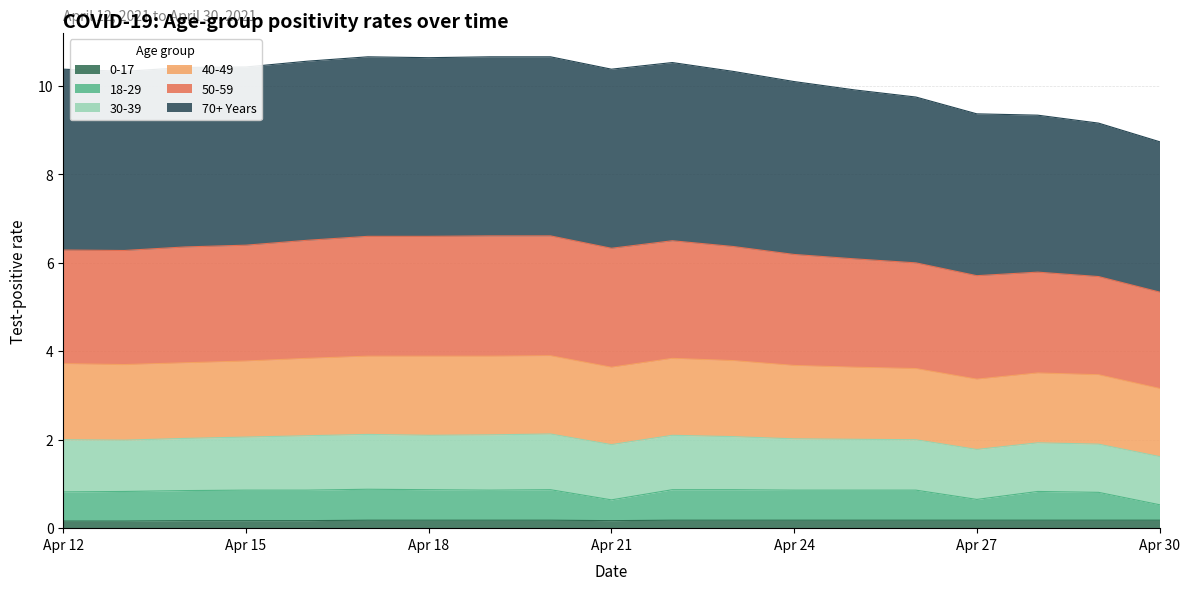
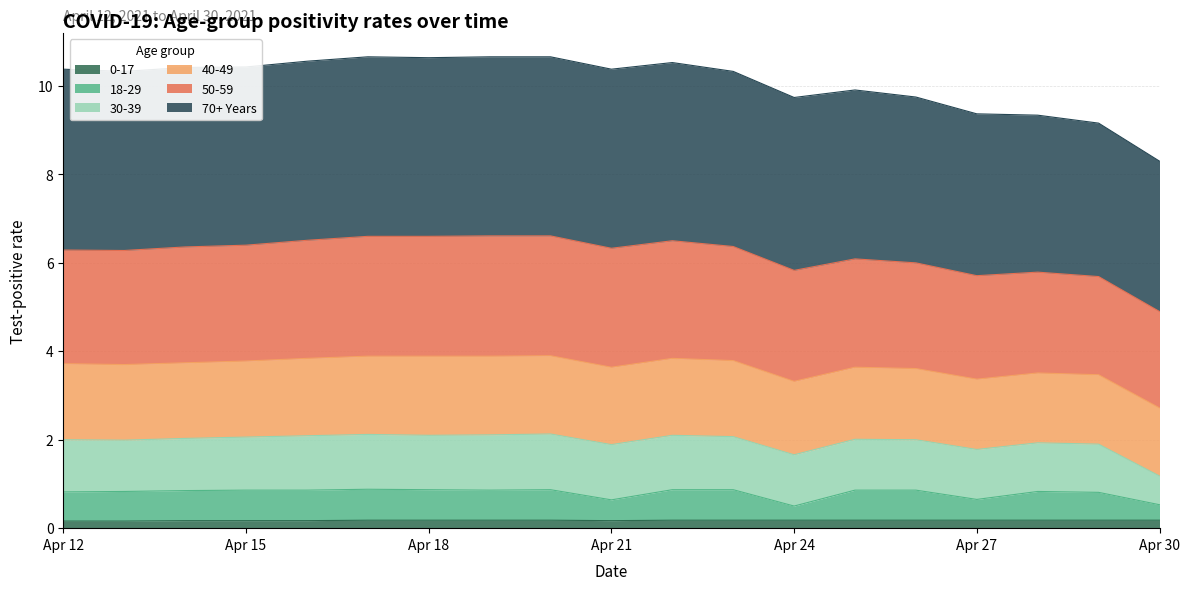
  {
    "18-29": {
      "Apr 12": 0.7,
      "Apr 15": 0.7,
      "Apr 18": 0.7,
      "Apr 21": 0.5,
-     "Apr 24": 0.7,
+     "Apr 24": 0.3,
      "Apr 27": 0.5,
      "Apr 30": 0.4
    },
    "30-39": {
      "Apr 12": 1.2,
      "Apr 15": 1.2,
      "Apr 18": 1.2,
      "Apr 21": 1.3,
      "Apr 24": 1.2,
      "Apr 27": 1.1,
-     "Apr 30": 1.1
+     "Apr 30": 0.7
    }
  }
